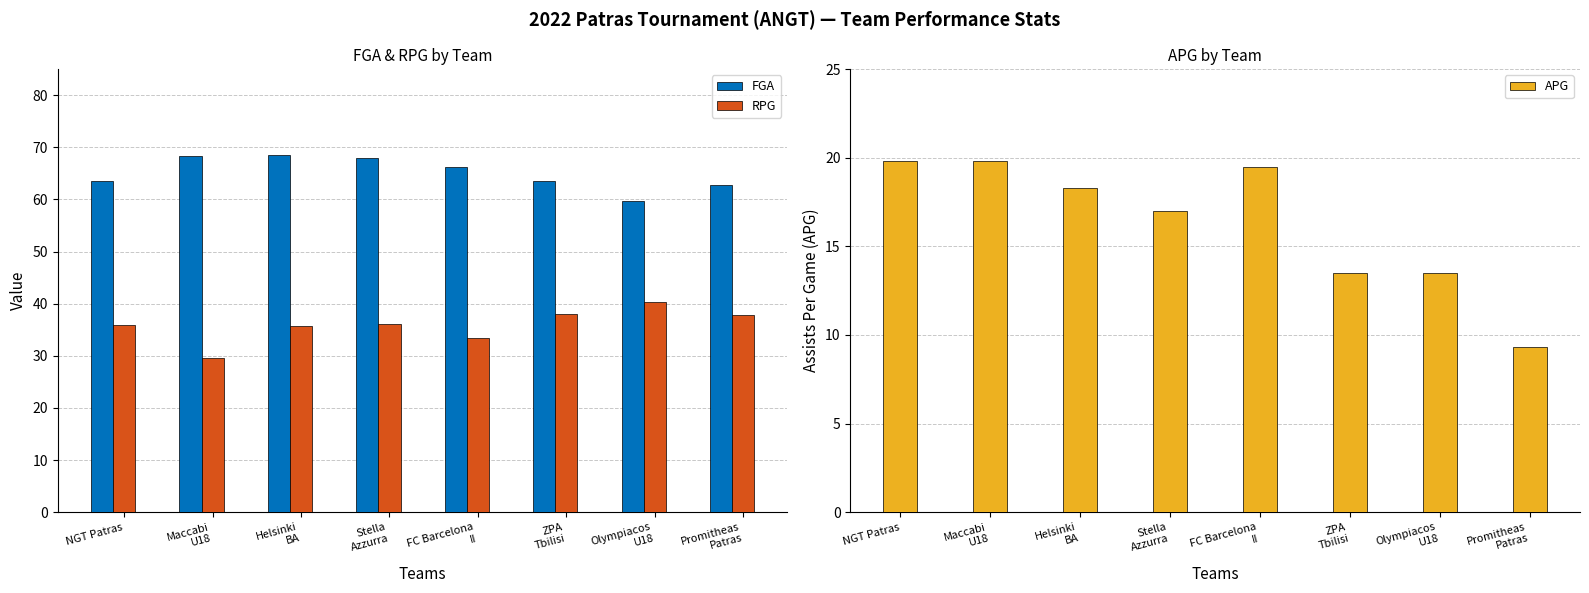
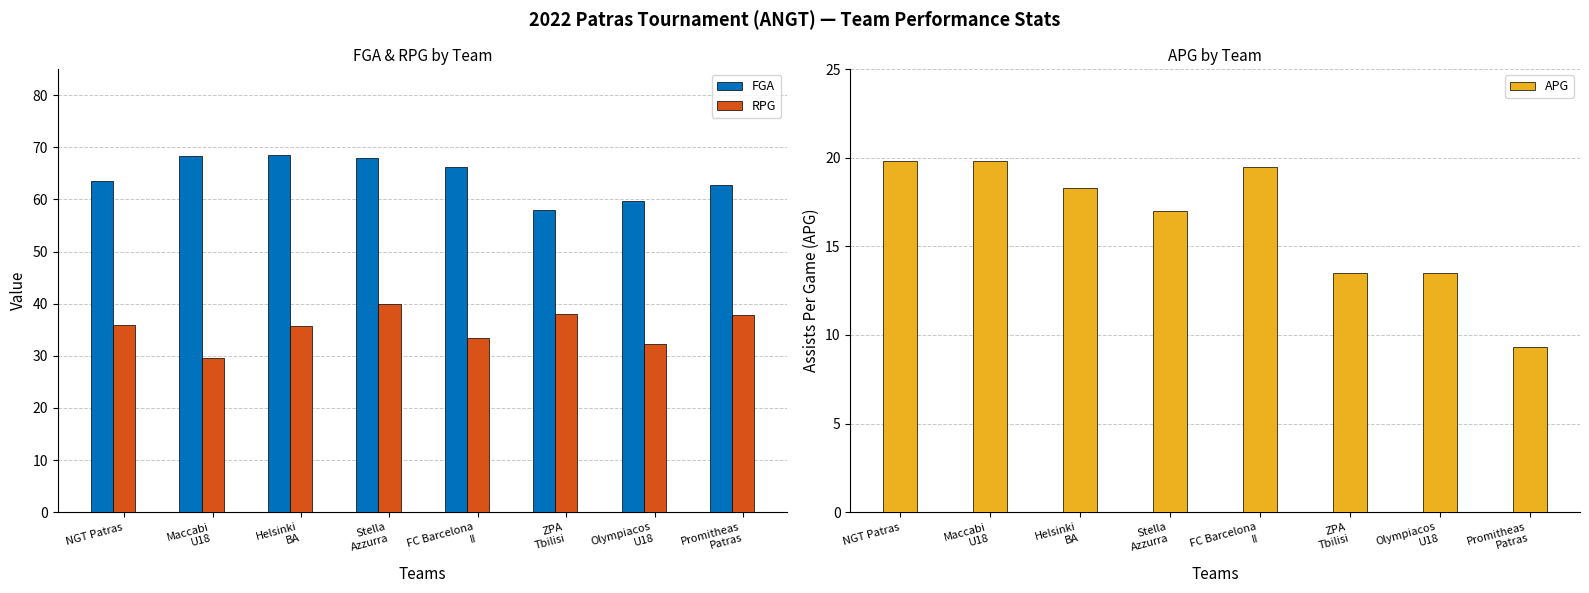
  {
    "FGA & RPG by Team": {
      "FGA": {
        "NGT Patras": 64,
        "Maccabi U18": 68,
        "Helsinki BA": 69,
        "Stella Azzurra": 68,
        "FC Barcelona II": 66,
-       "ZPA Tbilisi": 64,
+       "ZPA Tbilisi": 58,
        "Olympiacos U18": 60,
        "Promitheas Patras": 63
      },
      "RPG": {
        "NGT Patras": 36,
        "Maccabi U18": 30,
        "Helsinki BA": 36,
-       "Stella Azzurra": 36,
+       "Stella Azzurra": 40,
        "FC Barcelona II": 34,
        "ZPA Tbilisi": 38,
-       "Olympiacos U18": 40,
+       "Olympiacos U18": 32,
        "Promitheas Patras": 38
      }
    },
    "APG by Team": {
      "NGT Patras": 19.8,
      "Maccabi U18": 19.8,
      "Helsinki BA": 18.3,
      "Stella Azzurra": 17.0,
      "FC Barcelona II": 19.5,
      "ZPA Tbilisi": 13.5,
      "Olympiacos U18": 13.5,
      "Promitheas Patras": 9.3
    }
  }
